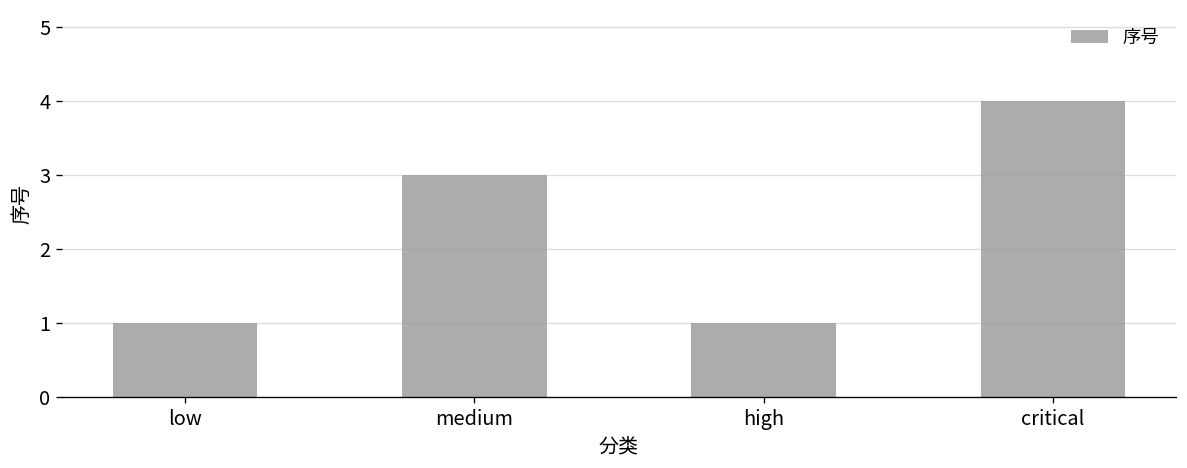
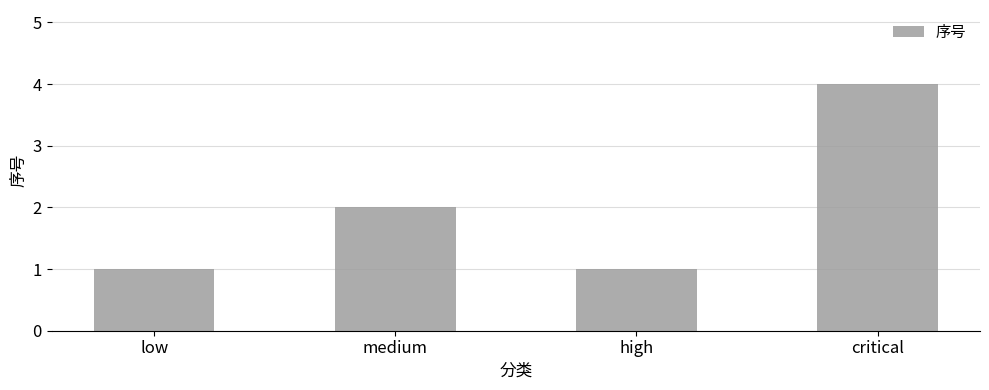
  {
    "low": 1,
-   "medium": 3,
+   "medium": 2,
    "high": 1,
    "critical": 4
  }
